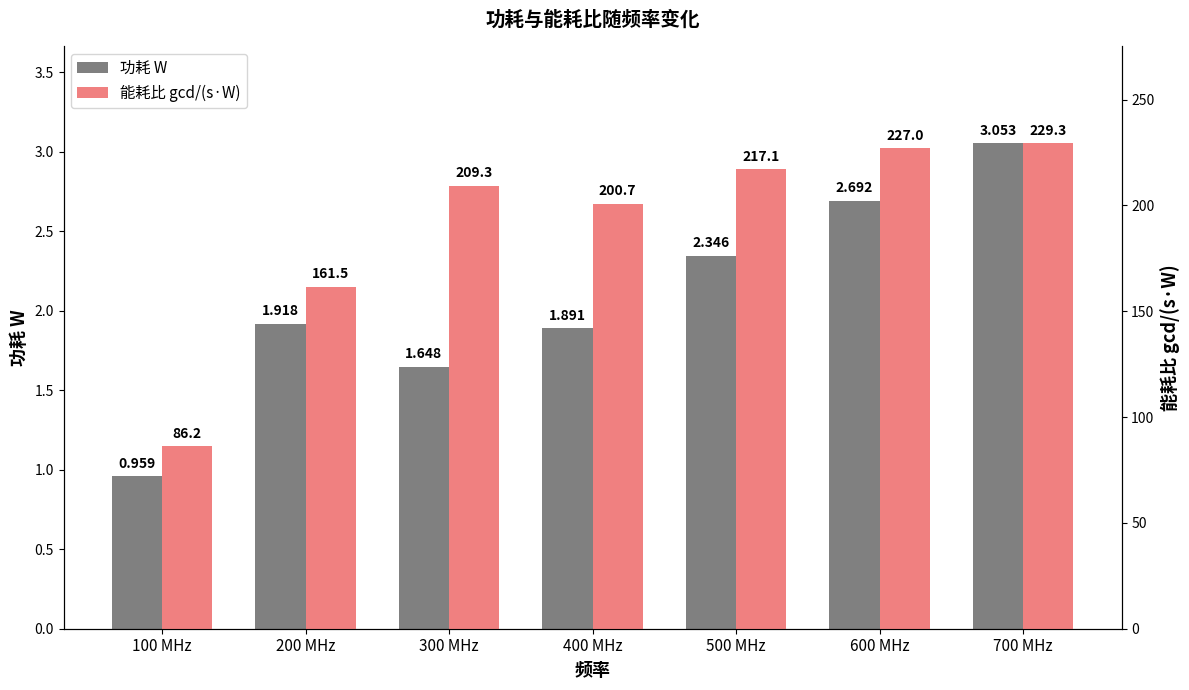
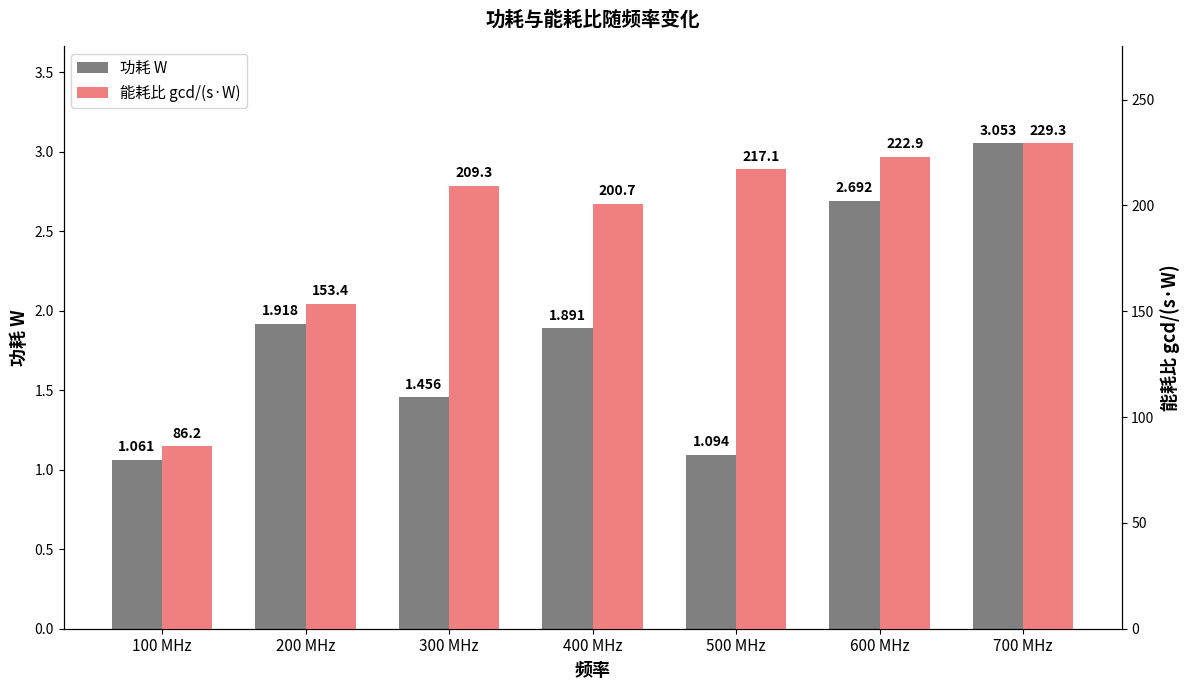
  {
    "功耗 W": {
-     "100 MHz": 0.959,
+     "100 MHz": 1.061,
      "200 MHz": 1.918,
-     "300 MHz": 1.648,
+     "300 MHz": 1.456,
      "400 MHz": 1.891,
-     "500 MHz": 2.346,
+     "500 MHz": 1.094,
      "600 MHz": 2.692,
      "700 MHz": 3.053
    },
    "能耗比 gcd/(s·W)": {
      "100 MHz": 86.2,
-     "200 MHz": 161.5,
+     "200 MHz": 153.4,
      "300 MHz": 209.3,
      "400 MHz": 200.7,
      "500 MHz": 217.1,
-     "600 MHz": 227.0,
+     "600 MHz": 222.9,
      "700 MHz": 229.3
    }
  }
